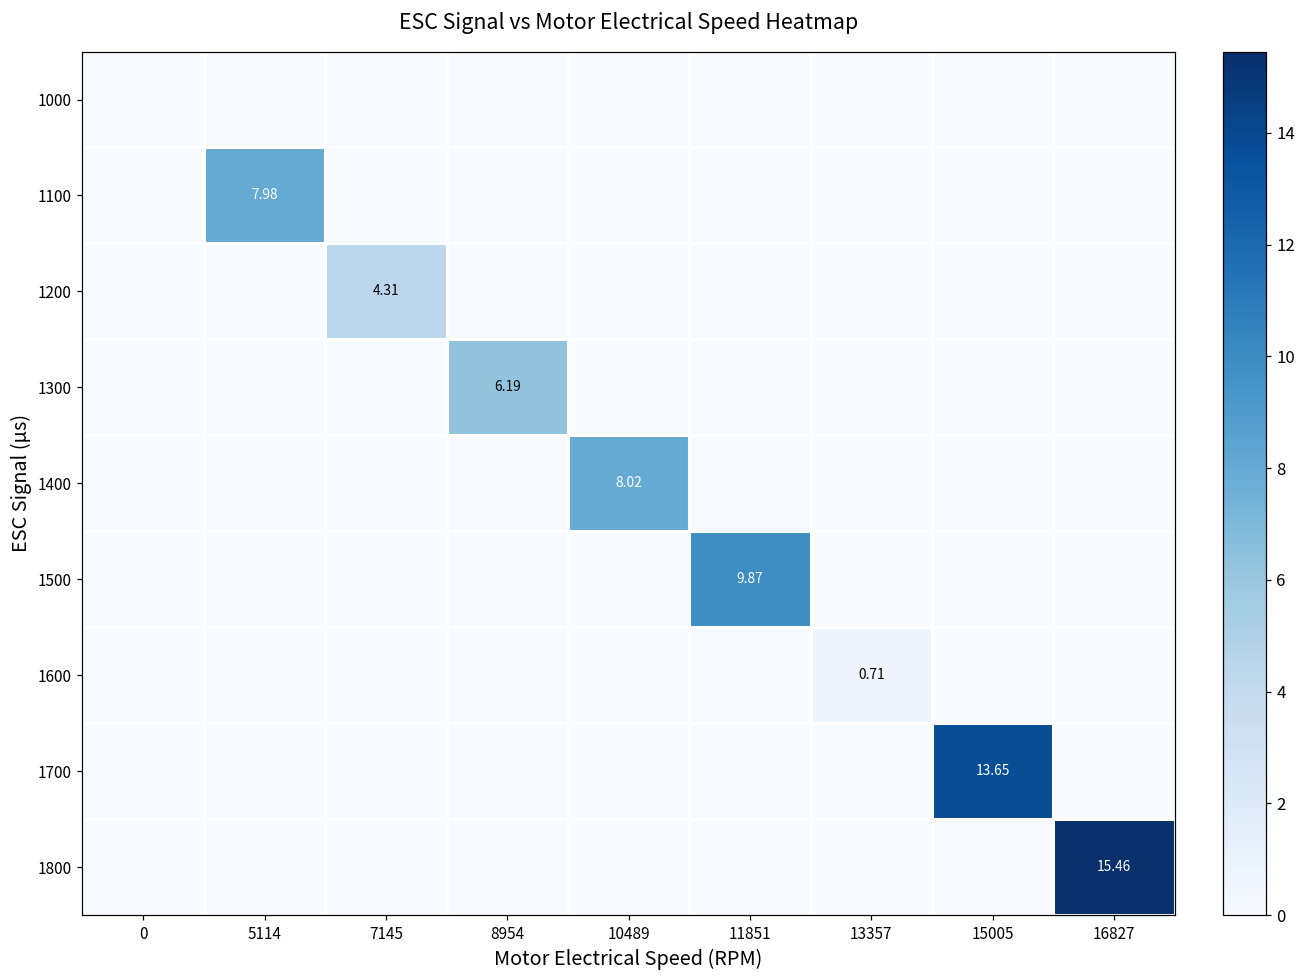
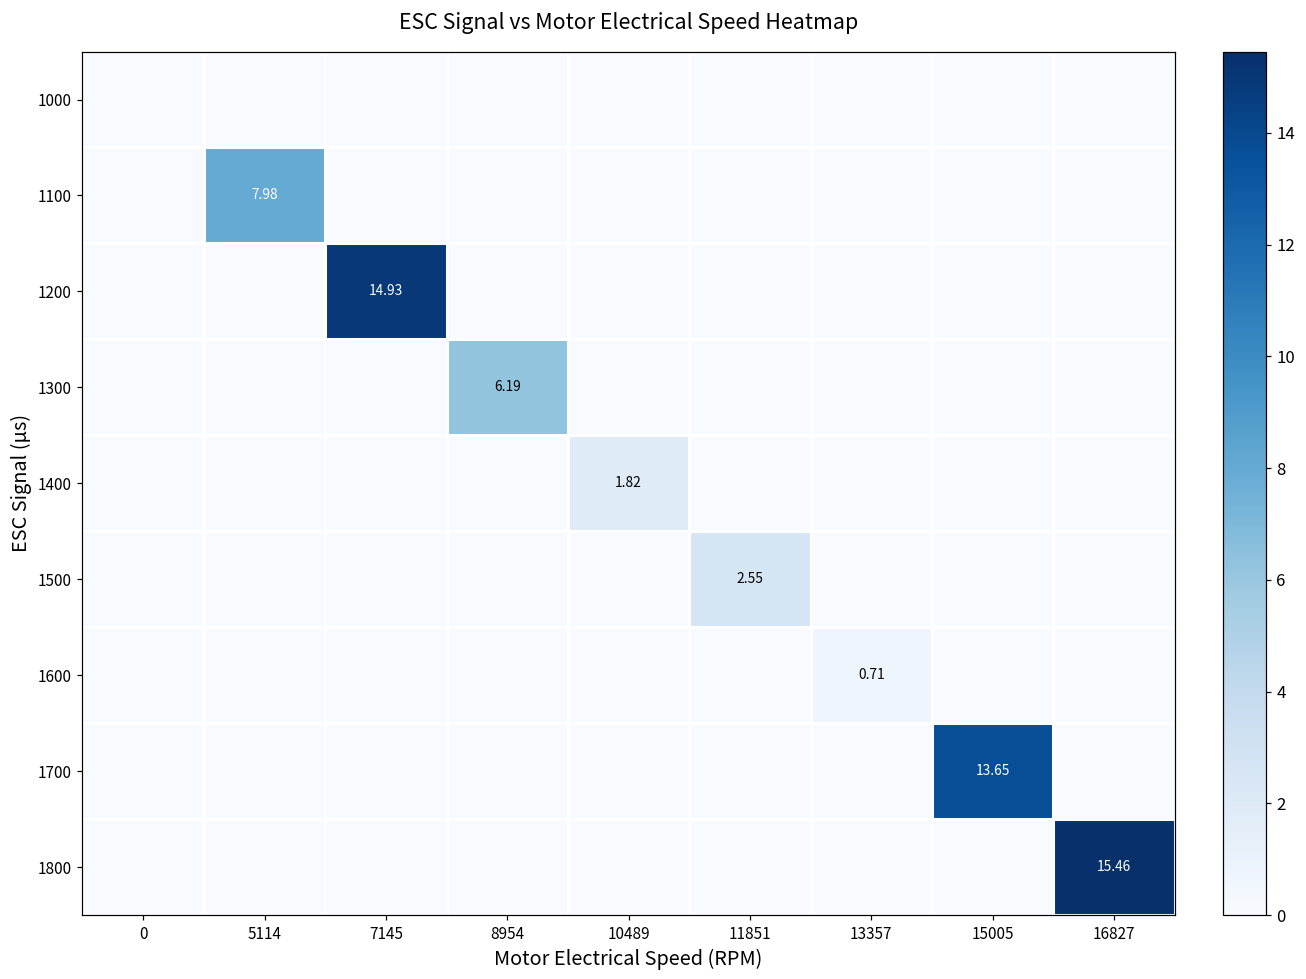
  {
    "1100": {
      "5114": 7.98
    },
    "1200": {
-     "7145": 4.31
+     "7145": 14.93
    },
    "1300": {
      "8954": 6.19
    },
    "1400": {
-     "10489": 8.02
+     "10489": 1.82
    },
    "1500": {
-     "11851": 9.87
+     "11851": 2.55
    },
    "1600": {
      "13357": 0.71
    },
    "1700": {
      "15005": 13.65
    },
    "1800": {
      "16827": 15.46
    }
  }
